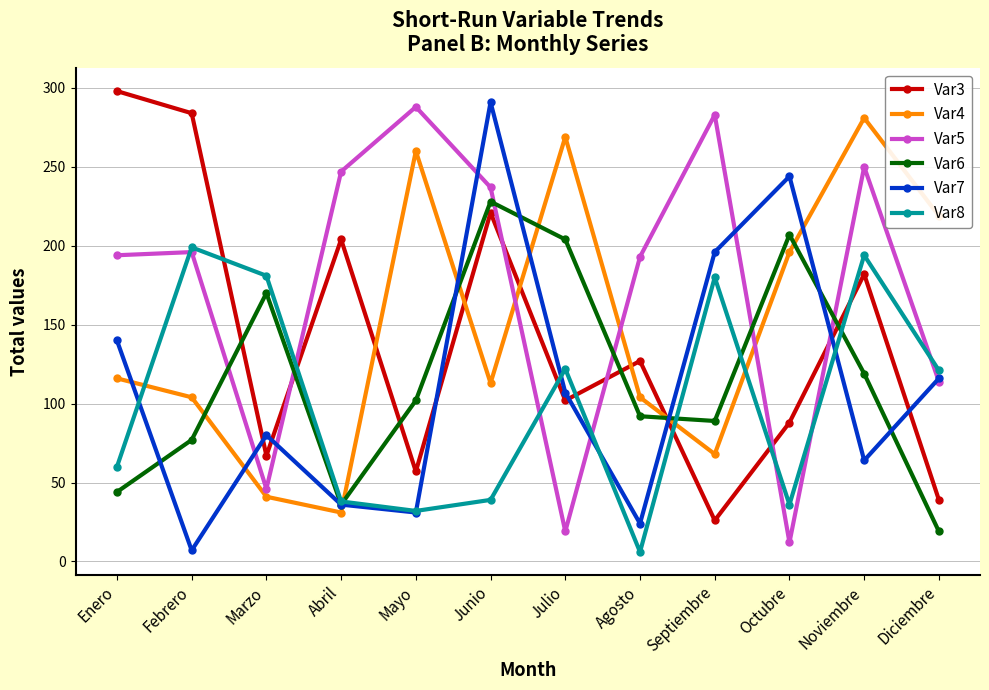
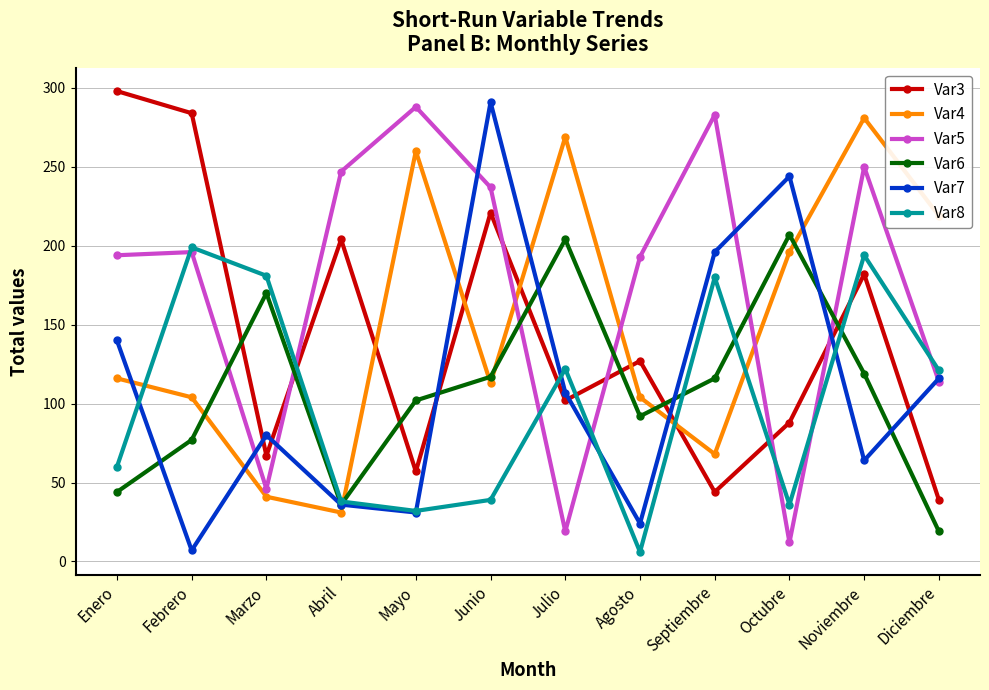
  {
    "Var3": {
      "Enero": 298,
      "Febrero": 284,
      "Marzo": 67,
      "Abril": 204,
      "Mayo": 57,
      "Junio": 221,
      "Julio": 102,
      "Agosto": 127,
-     "Septiembre": 26,
+     "Septiembre": 44,
      "Octubre": 88,
      "Noviembre": 182,
      "Diciembre": 39
    },
    "Var4": {
      "Enero": 116,
      "Febrero": 104,
      "Marzo": 41,
      "Abril": 31,
      "Mayo": 260,
      "Junio": 113,
      "Julio": 269,
      "Agosto": 104,
      "Septiembre": 68,
      "Octubre": 196,
      "Noviembre": 281
    },
    "Var5": {
      "Enero": 194,
      "Febrero": 196,
      "Marzo": 46,
      "Abril": 247,
      "Mayo": 288,
      "Junio": 237,
      "Julio": 19,
      "Agosto": 193,
      "Septiembre": 283,
      "Octubre": 12,
      "Noviembre": 250,
      "Diciembre": 114
    },
    "Var6": {
      "Enero": 44,
      "Febrero": 77,
      "Marzo": 170,
      "Mayo": 102,
-     "Junio": 228,
+     "Junio": 117,
      "Julio": 204,
      "Agosto": 92,
-     "Septiembre": 89,
+     "Septiembre": 116,
      "Octubre": 207,
      "Noviembre": 119,
      "Diciembre": 19
    },
    "Var7": {
      "Enero": 140,
      "Febrero": 7,
      "Marzo": 80,
      "Junio": 291,
      "Julio": 107,
      "Agosto": 24,
      "Septiembre": 196,
      "Octubre": 244,
      "Noviembre": 64,
      "Diciembre": 116
    },
    "Var8": {
      "Enero": 60,
      "Febrero": 199,
      "Marzo": 181,
      "Abril": 38,
      "Junio": 39,
      "Julio": 122,
      "Agosto": 6,
      "Septiembre": 180,
      "Octubre": 36,
      "Noviembre": 194,
      "Diciembre": 121
    }
  }
